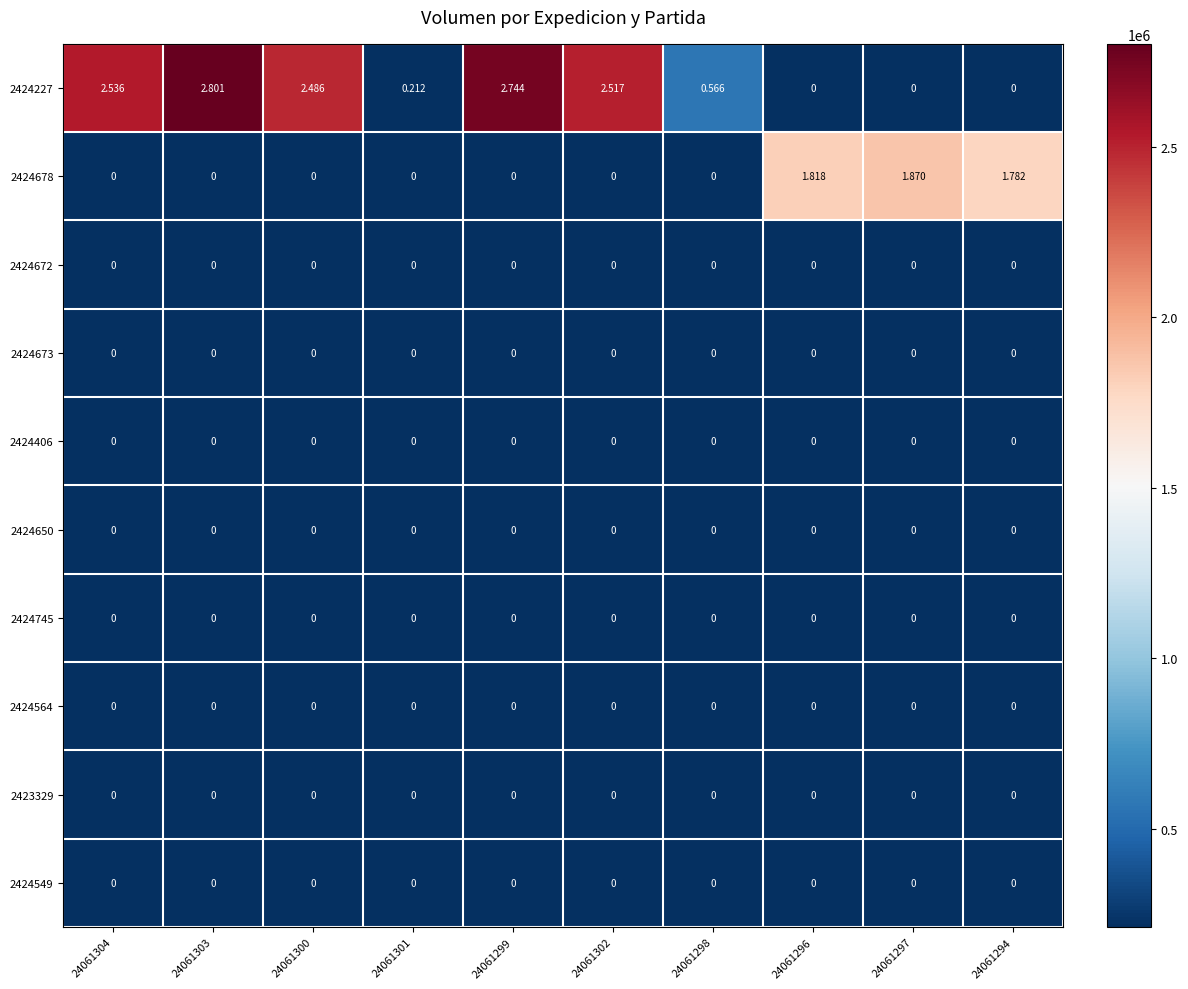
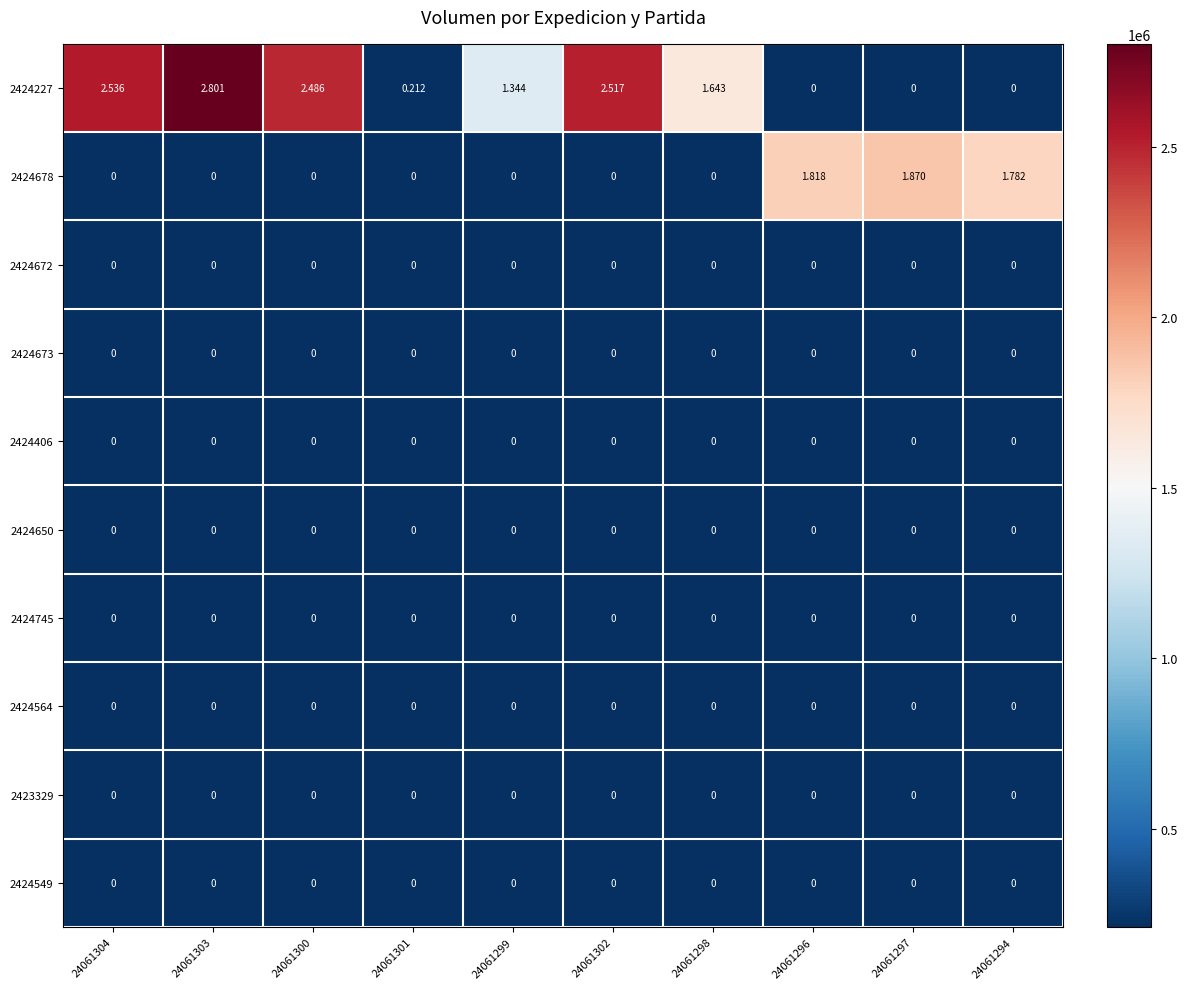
  {
    "2424227": {
      "24061304": 2.536,
      "24061303": 2.801,
      "24061300": 2.486,
      "24061301": 0.212,
-     "24061299": 2.744,
+     "24061299": 1.344,
      "24061302": 2.517,
-     "24061298": 0.566,
+     "24061298": 1.643,
      "24061296": 0,
      "24061297": 0,
      "24061294": 0
    },
    "2424678": {
      "24061304": 0,
      "24061303": 0,
      "24061300": 0,
      "24061301": 0,
      "24061299": 0,
      "24061302": 0,
      "24061298": 0,
      "24061296": 1.818,
      "24061297": 1.870,
      "24061294": 1.782
    },
    "2424672": {
      "24061304": 0,
      "24061303": 0,
      "24061300": 0,
      "24061301": 0,
      "24061299": 0,
      "24061302": 0,
      "24061298": 0,
      "24061296": 0,
      "24061297": 0,
      "24061294": 0
    },
    "2424673": {
      "24061304": 0,
      "24061303": 0,
      "24061300": 0,
      "24061301": 0,
      "24061299": 0,
      "24061302": 0,
      "24061298": 0,
      "24061296": 0,
      "24061297": 0,
      "24061294": 0
    },
    "2424406": {
      "24061304": 0,
      "24061303": 0,
      "24061300": 0,
      "24061301": 0,
      "24061299": 0,
      "24061302": 0,
      "24061298": 0,
      "24061296": 0,
      "24061297": 0,
      "24061294": 0
    },
    "2424650": {
      "24061304": 0,
      "24061303": 0,
      "24061300": 0,
      "24061301": 0,
      "24061299": 0,
      "24061302": 0,
      "24061298": 0,
      "24061296": 0,
      "24061297": 0,
      "24061294": 0
    },
    "2424745": {
      "24061304": 0,
      "24061303": 0,
      "24061300": 0,
      "24061301": 0,
      "24061299": 0,
      "24061302": 0,
      "24061298": 0,
      "24061296": 0,
      "24061297": 0,
      "24061294": 0
    },
    "2424564": {
      "24061304": 0,
      "24061303": 0,
      "24061300": 0,
      "24061301": 0,
      "24061299": 0,
      "24061302": 0,
      "24061298": 0,
      "24061296": 0,
      "24061297": 0,
      "24061294": 0
    },
    "2423329": {
      "24061304": 0,
      "24061303": 0,
      "24061300": 0,
      "24061301": 0,
      "24061299": 0,
      "24061302": 0,
      "24061298": 0,
      "24061296": 0,
      "24061297": 0,
      "24061294": 0
    },
    "2424549": {
      "24061304": 0,
      "24061303": 0,
      "24061300": 0,
      "24061301": 0,
      "24061299": 0,
      "24061302": 0,
      "24061298": 0,
      "24061296": 0,
      "24061297": 0,
      "24061294": 0
    }
  }
